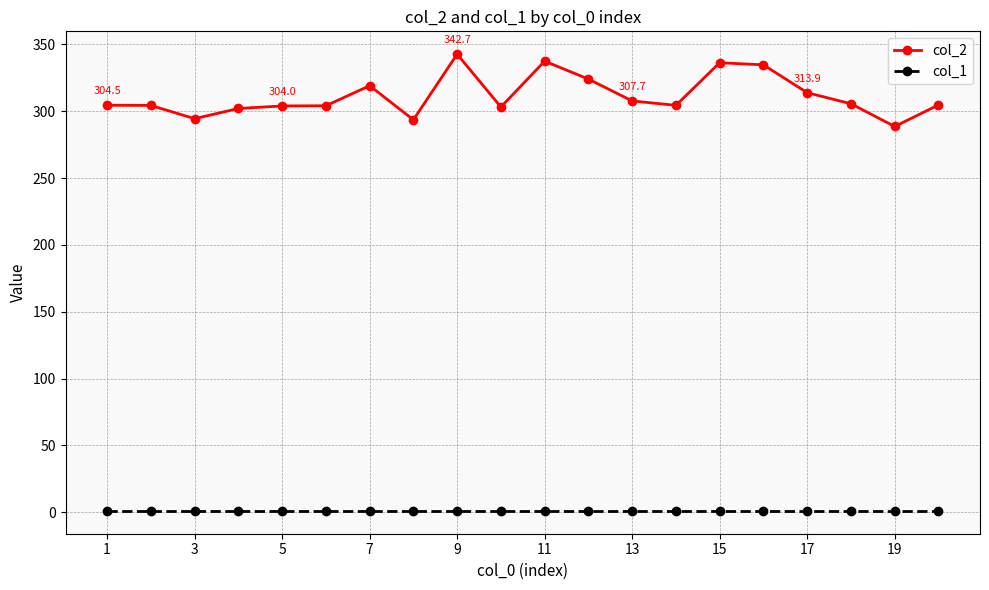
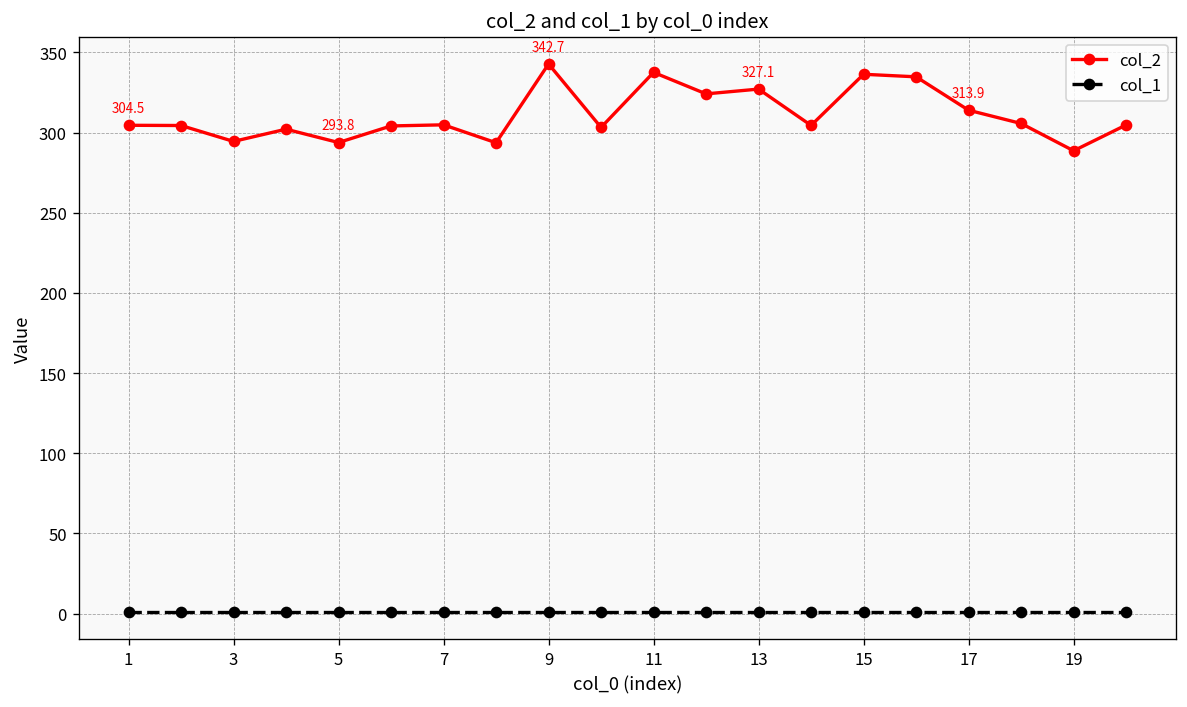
  {
    "col_2": {
      "1": 304.5,
-     "5": 304.0,
-     "7": 319,
+     "5": 293.8,
+     "7": 305,
      "9": 342.7,
-     "13": 307.7,
+     "13": 327.1,
      "17": 313.9
    },
    "col_1": {
      "1": 1,
      "3": 1,
      "5": 1,
      "7": 1,
      "9": 1,
      "11": 1,
      "13": 1,
      "15": 1,
      "17": 1,
      "19": 1
    }
  }
